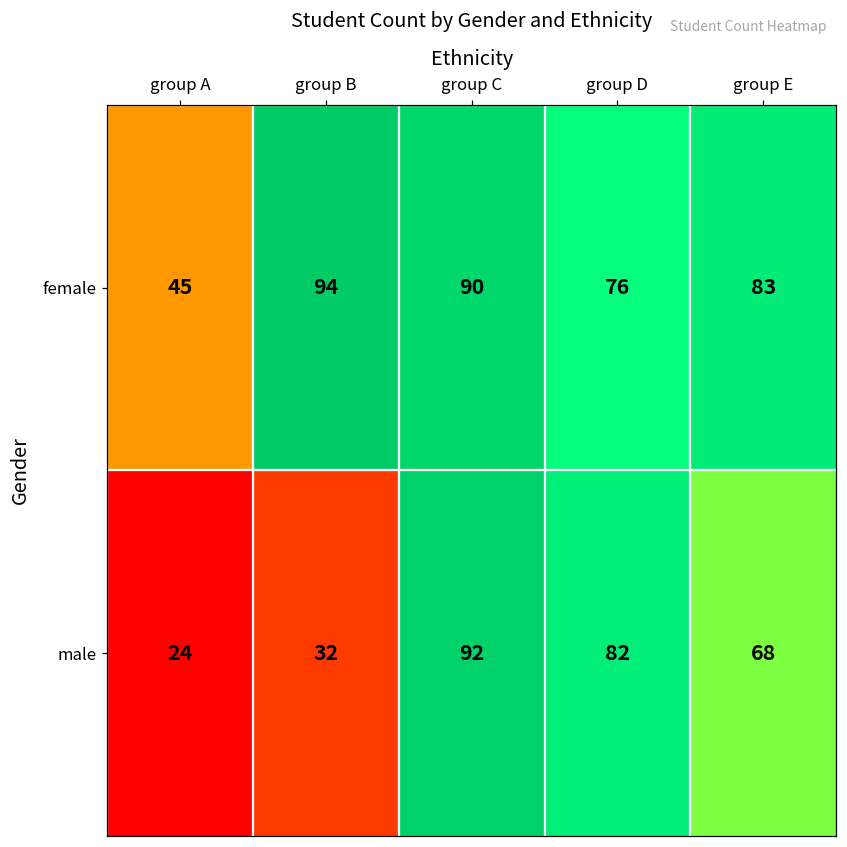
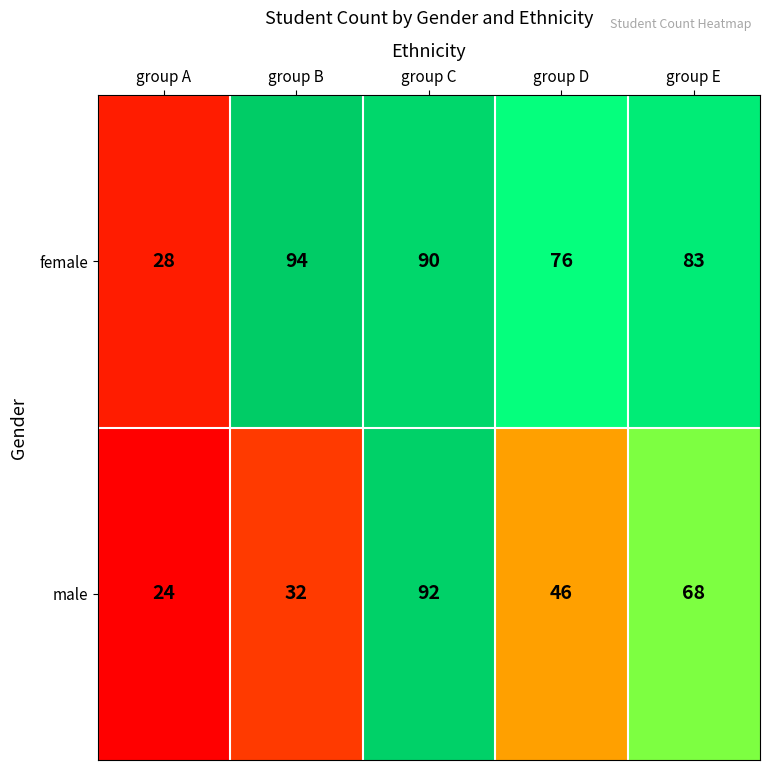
  {
    "female": {
-     "group A": 45,
+     "group A": 28,
      "group B": 94,
      "group C": 90,
      "group D": 76,
      "group E": 83
    },
    "male": {
      "group A": 24,
      "group B": 32,
      "group C": 92,
-     "group D": 82,
+     "group D": 46,
      "group E": 68
    }
  }
